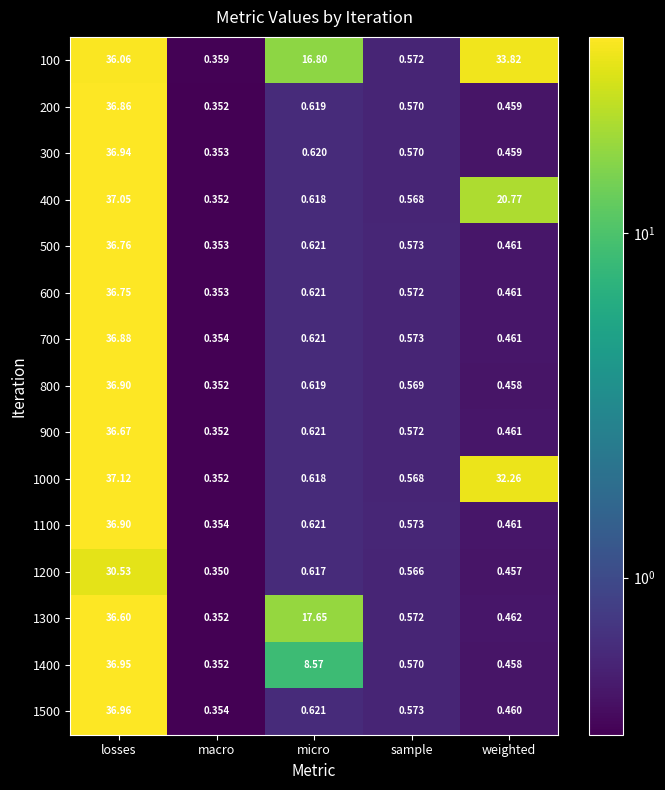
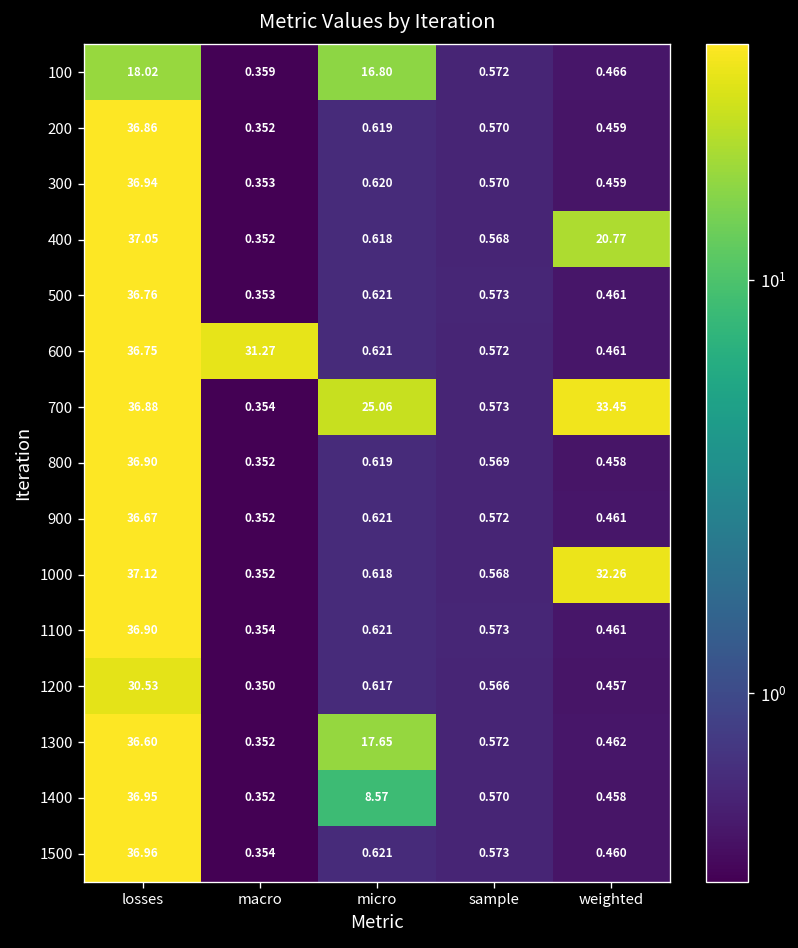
  {
    "100": {
-     "losses": 36.06,
+     "losses": 18.02,
      "macro": 0.359,
      "micro": 16.80,
      "sample": 0.572,
-     "weighted": 33.82
+     "weighted": 0.466
    },
    "200": {
      "losses": 36.86,
      "macro": 0.352,
      "micro": 0.619,
      "sample": 0.570,
      "weighted": 0.459
    },
    "300": {
      "losses": 36.94,
      "macro": 0.353,
      "micro": 0.620,
      "sample": 0.570,
      "weighted": 0.459
    },
    "400": {
      "losses": 37.05,
      "macro": 0.352,
      "micro": 0.618,
      "sample": 0.568,
      "weighted": 20.77
    },
    "500": {
      "losses": 36.76,
      "macro": 0.353,
      "micro": 0.621,
      "sample": 0.573,
      "weighted": 0.461
    },
    "600": {
      "losses": 36.75,
-     "macro": 0.353,
+     "macro": 31.27,
      "micro": 0.621,
      "sample": 0.572,
      "weighted": 0.461
    },
    "700": {
      "losses": 36.88,
      "macro": 0.354,
-     "micro": 0.621,
+     "micro": 25.06,
      "sample": 0.573,
-     "weighted": 0.461
+     "weighted": 33.45
    },
    "800": {
      "losses": 36.90,
      "macro": 0.352,
      "micro": 0.619,
      "sample": 0.569,
      "weighted": 0.458
    },
    "900": {
      "losses": 36.67,
      "macro": 0.352,
      "micro": 0.621,
      "sample": 0.572,
      "weighted": 0.461
    },
    "1000": {
      "losses": 37.12,
      "macro": 0.352,
      "micro": 0.618,
      "sample": 0.568,
      "weighted": 32.26
    },
    "1100": {
      "losses": 36.90,
      "macro": 0.354,
      "micro": 0.621,
      "sample": 0.573,
      "weighted": 0.461
    },
    "1200": {
      "losses": 30.53,
      "macro": 0.350,
      "micro": 0.617,
      "sample": 0.566,
      "weighted": 0.457
    },
    "1300": {
      "losses": 36.60,
      "macro": 0.352,
      "micro": 17.65,
      "sample": 0.572,
      "weighted": 0.462
    },
    "1400": {
      "losses": 36.95,
      "macro": 0.352,
      "micro": 8.57,
      "sample": 0.570,
      "weighted": 0.458
    },
    "1500": {
      "losses": 36.96,
      "macro": 0.354,
      "micro": 0.621,
      "sample": 0.573,
      "weighted": 0.460
    }
  }
